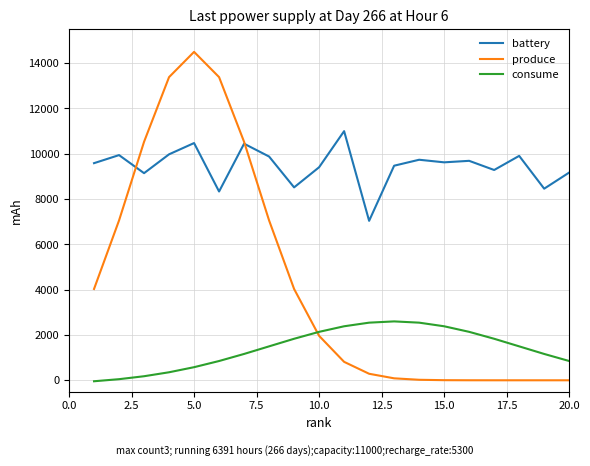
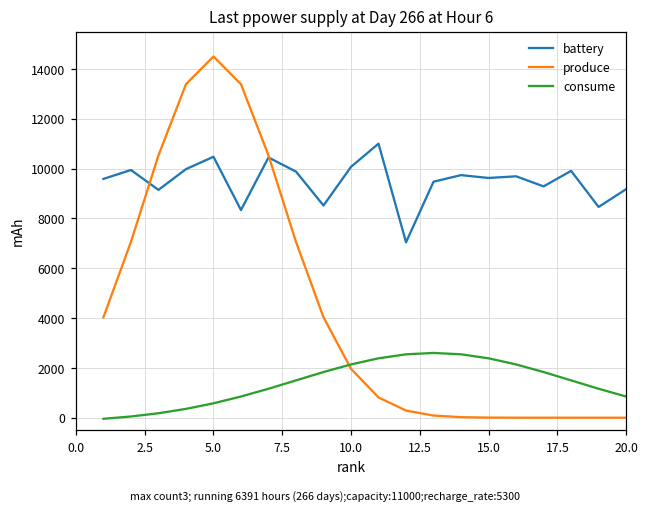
  {
    "battery": {
      "5.0": 10500,
-     "10.0": 9400,
+     "10.0": 10100,
      "15.0": 9600,
      "20.0": 9200
    },
    "produce": {
      "5.0": 14500,
      "10.0": 2000,
      "15.0": 0,
      "20.0": 0
    },
    "consume": {
      "5.0": 600,
      "10.0": 2100,
      "15.0": 2400,
      "20.0": 900
    }
  }
